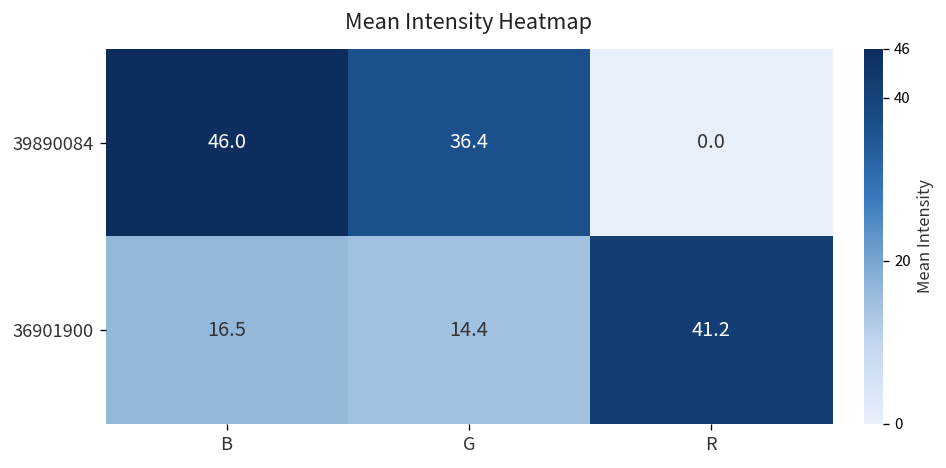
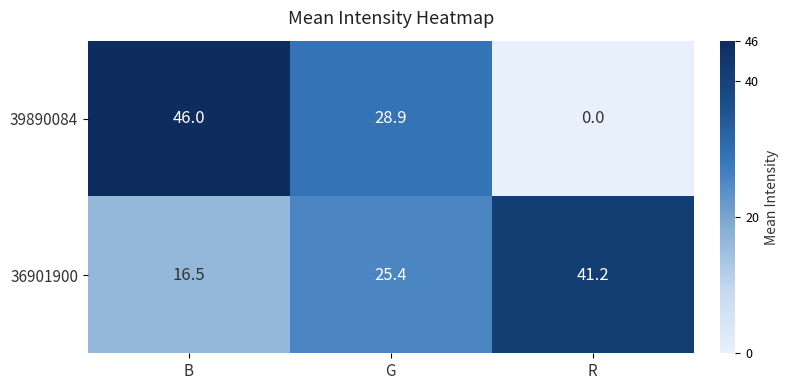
  {
    "39890084": {
      "B": 46.0,
-     "G": 36.4,
+     "G": 28.9,
      "R": 0.0
    },
    "36901900": {
      "B": 16.5,
-     "G": 14.4,
+     "G": 25.4,
      "R": 41.2
    }
  }
